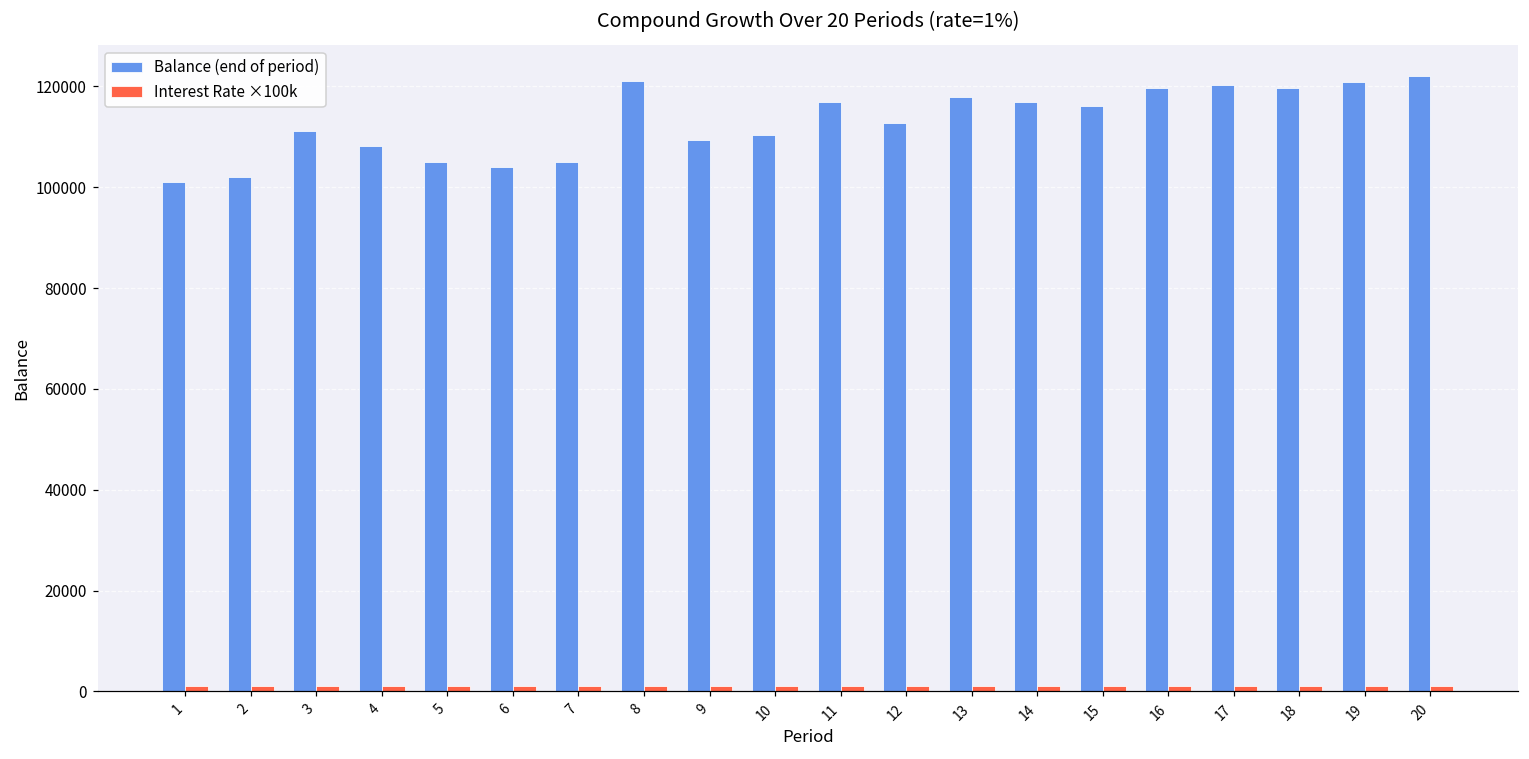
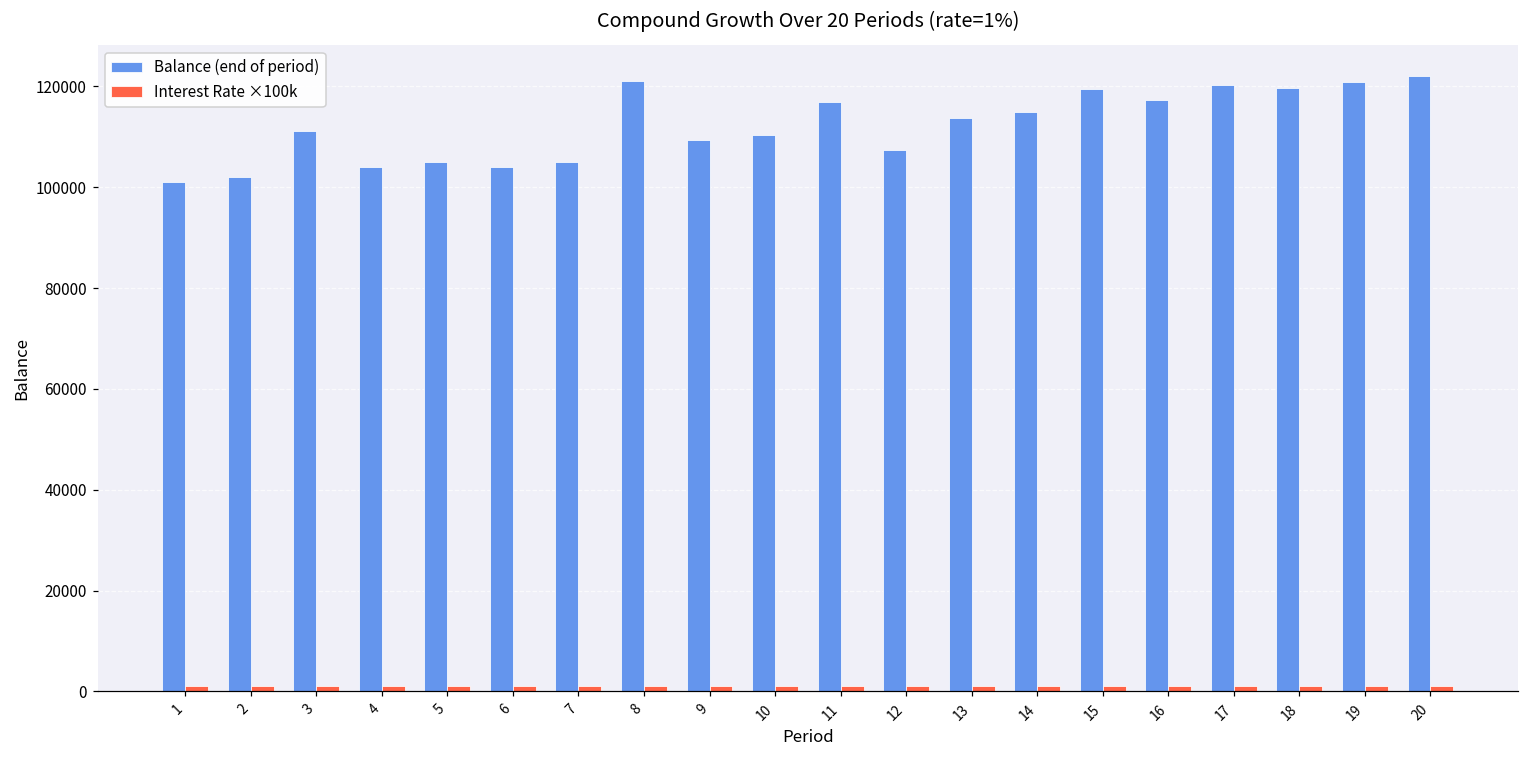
  {
    "Balance (end of period)": {
      "1": 101000,
      "2": 102000,
      "3": 111000,
-     "4": 108000,
+     "4": 104000,
      "5": 105000,
      "6": 104000,
      "7": 105000,
      "8": 121000,
      "9": 109000,
      "10": 110000,
      "11": 117000,
-     "12": 113000,
-     "13": 118000,
-     "14": 117000,
-     "15": 116000,
-     "16": 120000,
+     "12": 107000,
+     "13": 114000,
+     "14": 115000,
+     "15": 120000,
+     "16": 117000,
      "17": 120000,
      "18": 120000,
      "19": 121000,
      "20": 122000
    },
    "Interest Rate ×100k": {
      "1": 1000,
      "2": 1000,
      "3": 1000,
      "4": 1000,
      "5": 1000,
      "6": 1000,
      "7": 1000,
      "8": 1000,
      "9": 1000,
      "10": 1000,
      "11": 1000,
      "12": 1000,
      "13": 1000,
      "14": 1000,
      "15": 1000,
      "16": 1000,
      "17": 1000,
      "18": 1000,
      "19": 1000,
      "20": 1000
    }
  }
